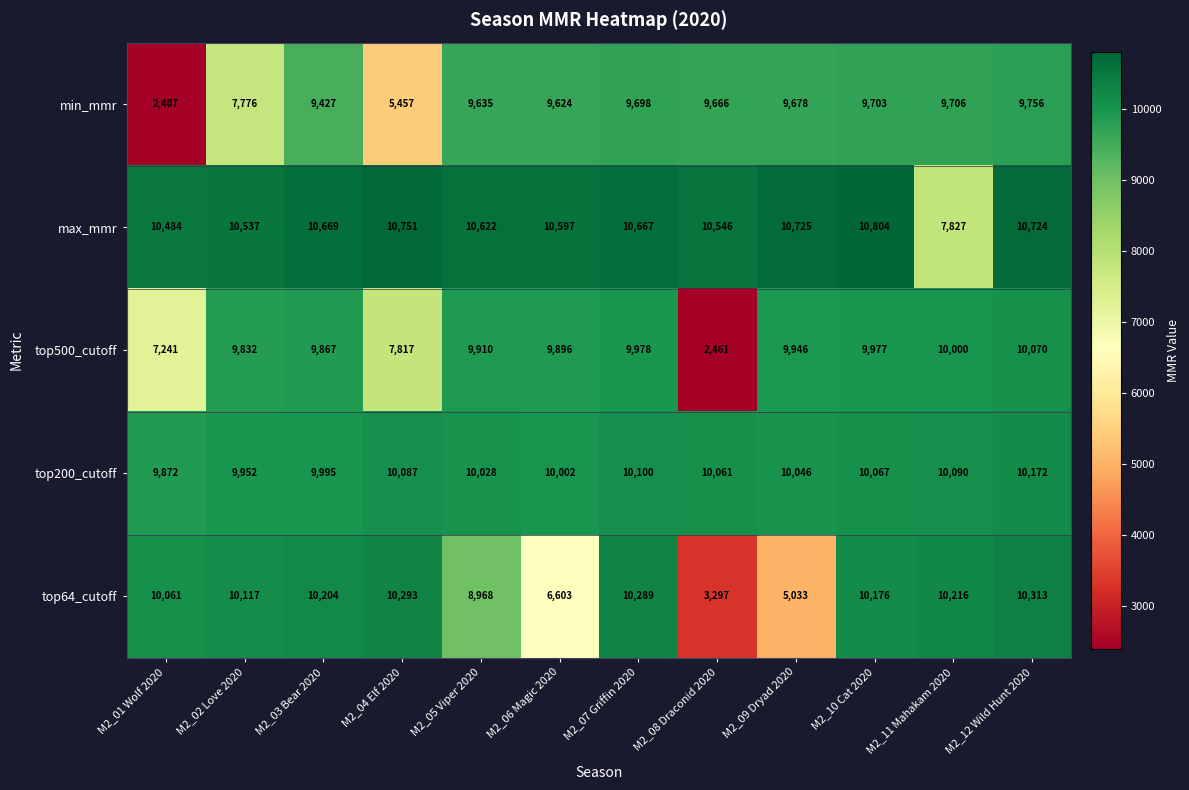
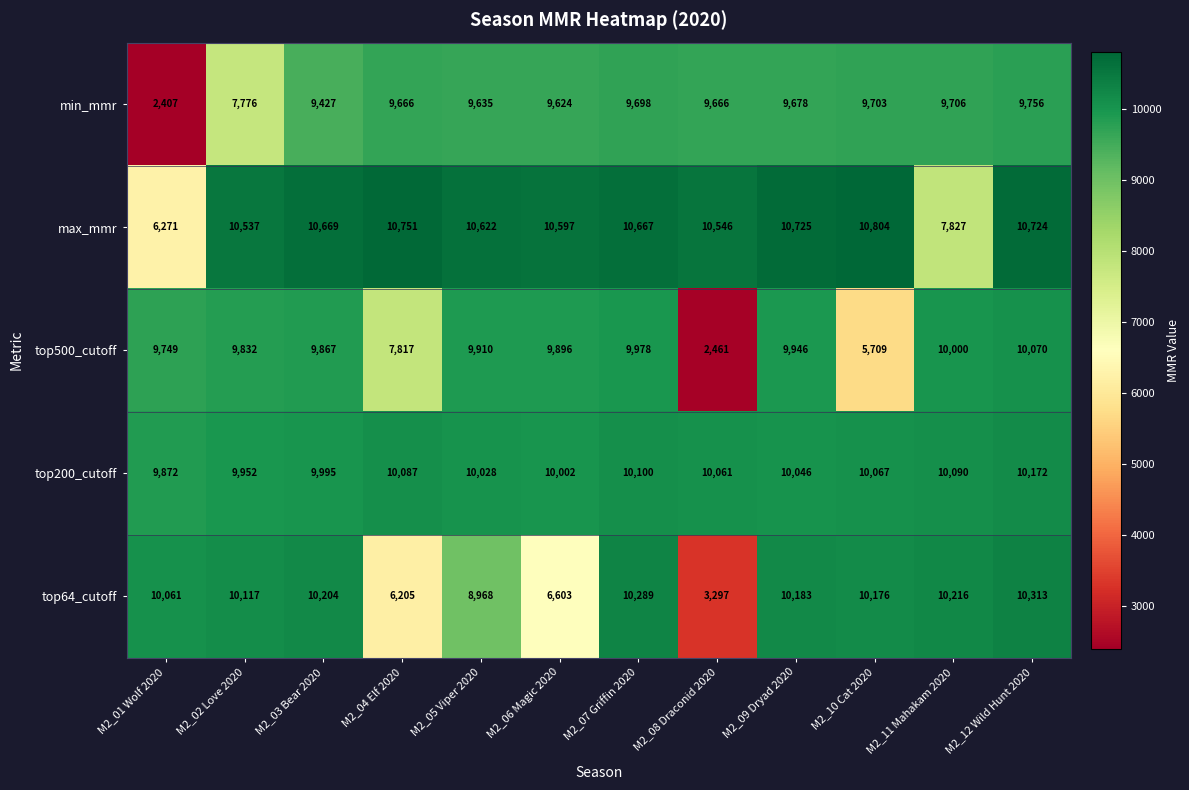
  {
    "min_mmr": {
      "M2_01 Wolf 2020": "2,407",
      "M2_02 Love 2020": "7,776",
      "M2_03 Bear 2020": "9,427",
-     "M2_04 Elf 2020": "5,457",
+     "M2_04 Elf 2020": "9,666",
      "M2_05 Viper 2020": "9,635",
      "M2_06 Magic 2020": "9,624",
      "M2_07 Griffin 2020": "9,698",
      "M2_08 Draconid 2020": "9,666",
      "M2_09 Dryad 2020": "9,678",
      "M2_10 Cat 2020": "9,703",
      "M2_11 Mahakam 2020": "9,706",
      "M2_12 Wild Hunt 2020": "9,756"
    },
    "max_mmr": {
-     "M2_01 Wolf 2020": "10,484",
+     "M2_01 Wolf 2020": "6,271",
      "M2_02 Love 2020": "10,537",
      "M2_03 Bear 2020": "10,669",
      "M2_04 Elf 2020": "10,751",
      "M2_05 Viper 2020": "10,622",
      "M2_06 Magic 2020": "10,597",
      "M2_07 Griffin 2020": "10,667",
      "M2_08 Draconid 2020": "10,546",
      "M2_09 Dryad 2020": "10,725",
      "M2_10 Cat 2020": "10,804",
      "M2_11 Mahakam 2020": "7,827",
      "M2_12 Wild Hunt 2020": "10,724"
    },
    "top500_cutoff": {
-     "M2_01 Wolf 2020": "7,241",
+     "M2_01 Wolf 2020": "9,749",
      "M2_02 Love 2020": "9,832",
      "M2_03 Bear 2020": "9,867",
      "M2_04 Elf 2020": "7,817",
      "M2_05 Viper 2020": "9,910",
      "M2_06 Magic 2020": "9,896",
      "M2_07 Griffin 2020": "9,978",
      "M2_08 Draconid 2020": "2,461",
      "M2_09 Dryad 2020": "9,946",
-     "M2_10 Cat 2020": "9,977",
+     "M2_10 Cat 2020": "5,709",
      "M2_11 Mahakam 2020": "10,000",
      "M2_12 Wild Hunt 2020": "10,070"
    },
    "top200_cutoff": {
      "M2_01 Wolf 2020": "9,872",
      "M2_02 Love 2020": "9,952",
      "M2_03 Bear 2020": "9,995",
      "M2_04 Elf 2020": "10,087",
      "M2_05 Viper 2020": "10,028",
      "M2_06 Magic 2020": "10,002",
      "M2_07 Griffin 2020": "10,100",
      "M2_08 Draconid 2020": "10,061",
      "M2_09 Dryad 2020": "10,046",
      "M2_10 Cat 2020": "10,067",
      "M2_11 Mahakam 2020": "10,090",
      "M2_12 Wild Hunt 2020": "10,172"
    },
    "top64_cutoff": {
      "M2_01 Wolf 2020": "10,061",
      "M2_02 Love 2020": "10,117",
      "M2_03 Bear 2020": "10,204",
-     "M2_04 Elf 2020": "10,293",
+     "M2_04 Elf 2020": "6,205",
      "M2_05 Viper 2020": "8,968",
      "M2_06 Magic 2020": "6,603",
      "M2_07 Griffin 2020": "10,289",
      "M2_08 Draconid 2020": "3,297",
-     "M2_09 Dryad 2020": "5,033",
+     "M2_09 Dryad 2020": "10,183",
      "M2_10 Cat 2020": "10,176",
      "M2_11 Mahakam 2020": "10,216",
      "M2_12 Wild Hunt 2020": "10,313"
    }
  }
